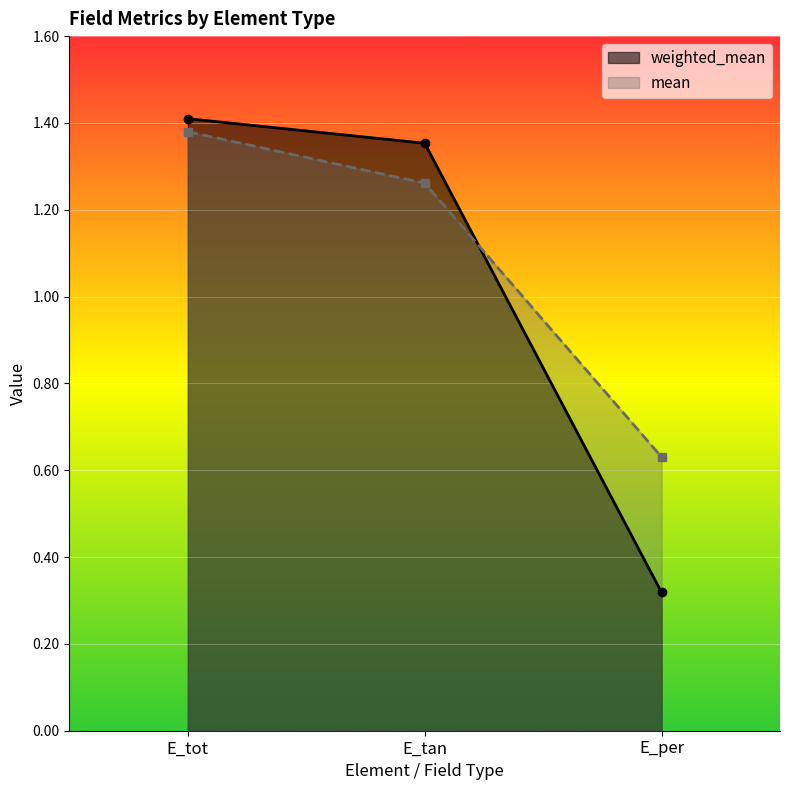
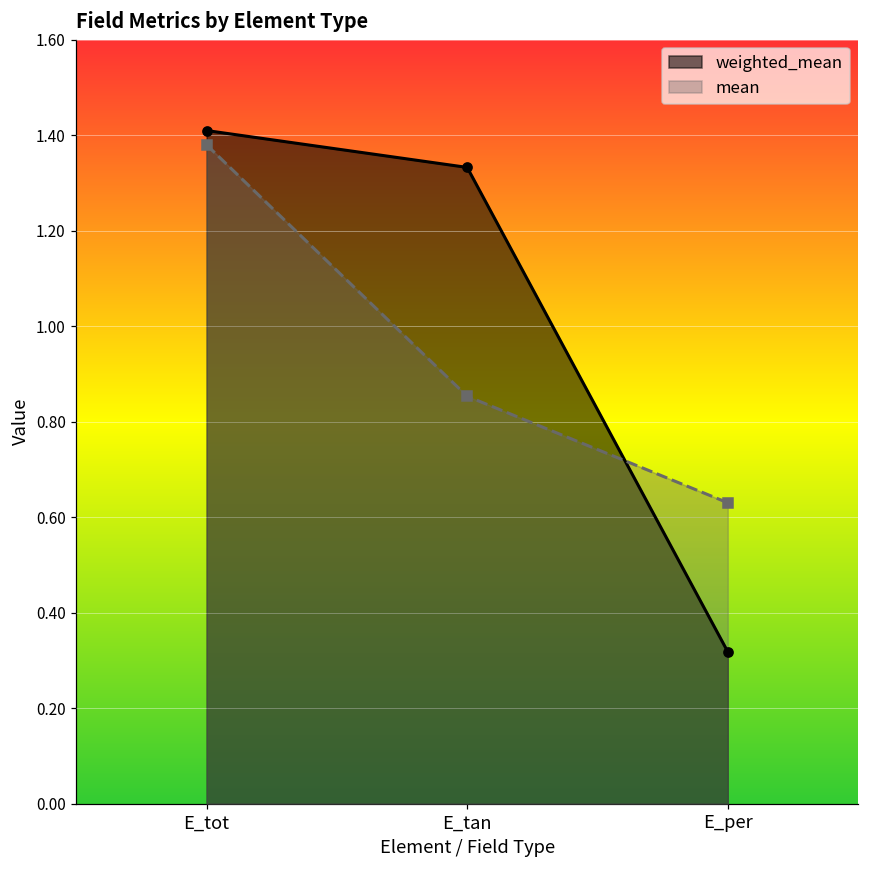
  {
    "weighted_mean": {
      "E_tot": 1.41,
-     "E_tan": 1.35,
+     "E_tan": 1.33,
      "E_per": 0.32
    },
    "mean": {
      "E_tot": 1.38,
-     "E_tan": 1.26,
+     "E_tan": 0.85,
      "E_per": 0.63
    }
  }
